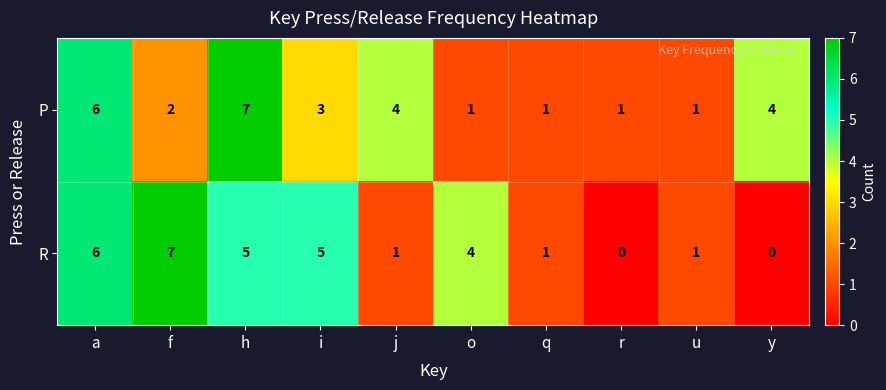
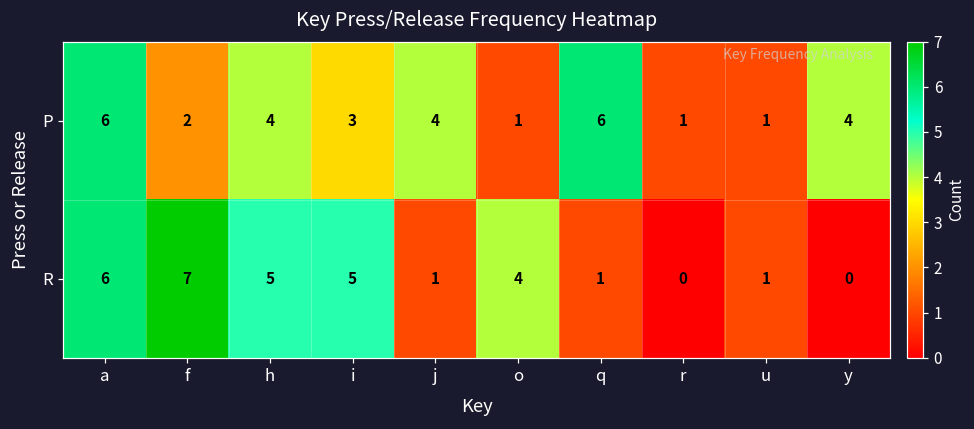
  {
    "P": {
      "a": 6,
      "f": 2,
-     "h": 7,
+     "h": 4,
      "i": 3,
      "j": 4,
      "o": 1,
-     "q": 1,
+     "q": 6,
      "r": 1,
      "y": 4
    },
    "R": {
      "a": 6,
      "f": 7,
      "h": 5,
      "i": 5,
      "j": 1,
      "o": 4,
      "q": 1,
      "r": 0,
      "u": 1,
      "y": 0
    }
  }
